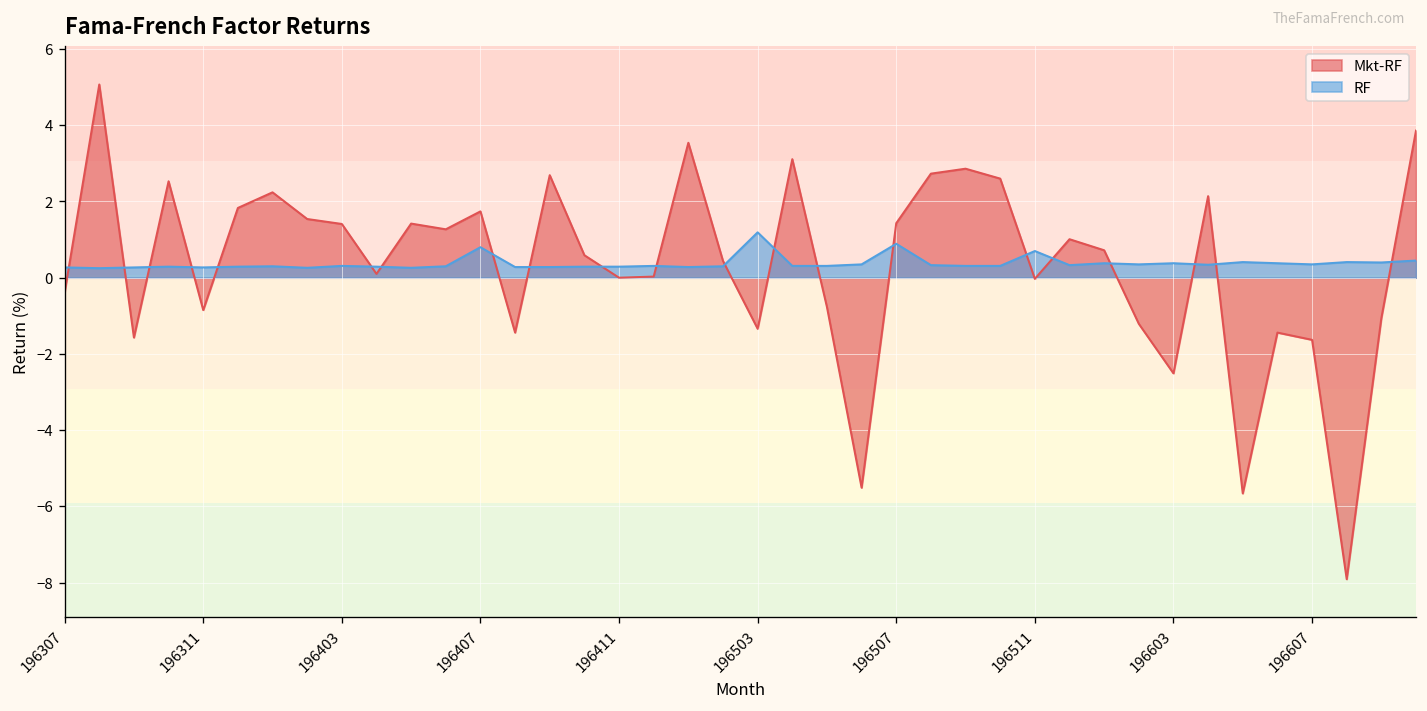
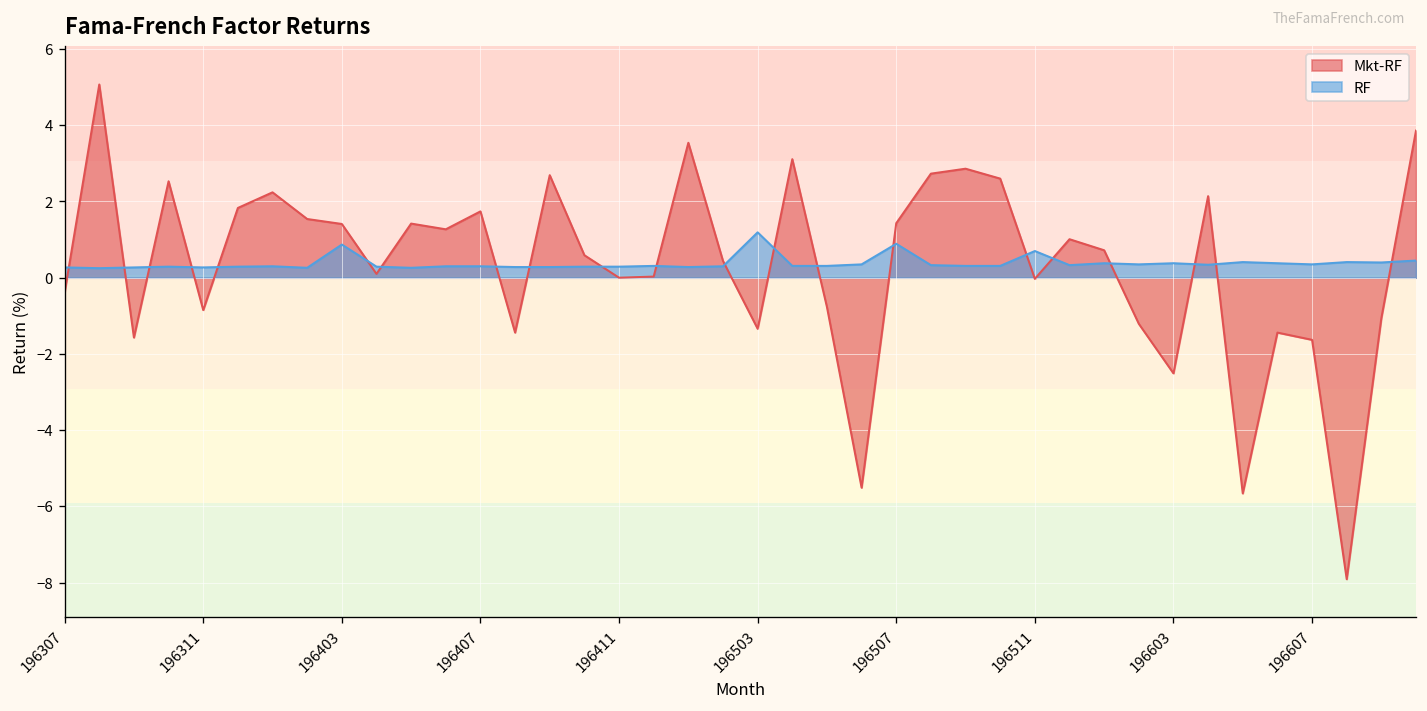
  {
    "RF": {
      "196307": 0.3,
      "196311": 0.3,
-     "196403": 0.3,
-     "196407": 0.8,
+     "196403": 0.9,
+     "196407": 0.3,
      "196411": 0.3,
      "196503": 1.2,
      "196507": 0.9,
      "196511": 0.7,
      "196603": 0.4,
      "196607": 0.4
    }
  }
